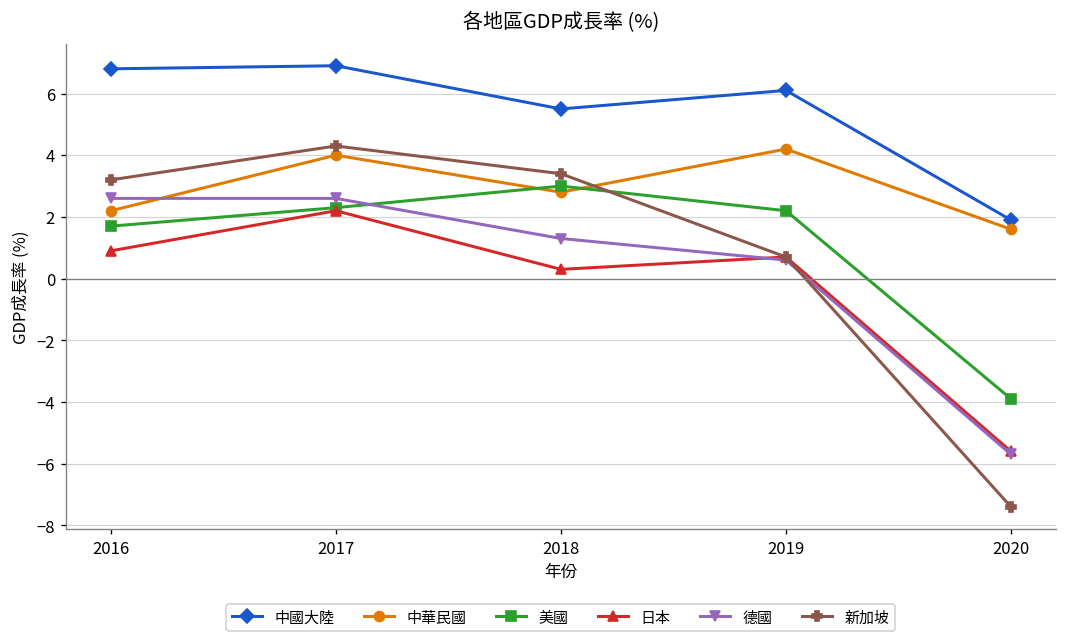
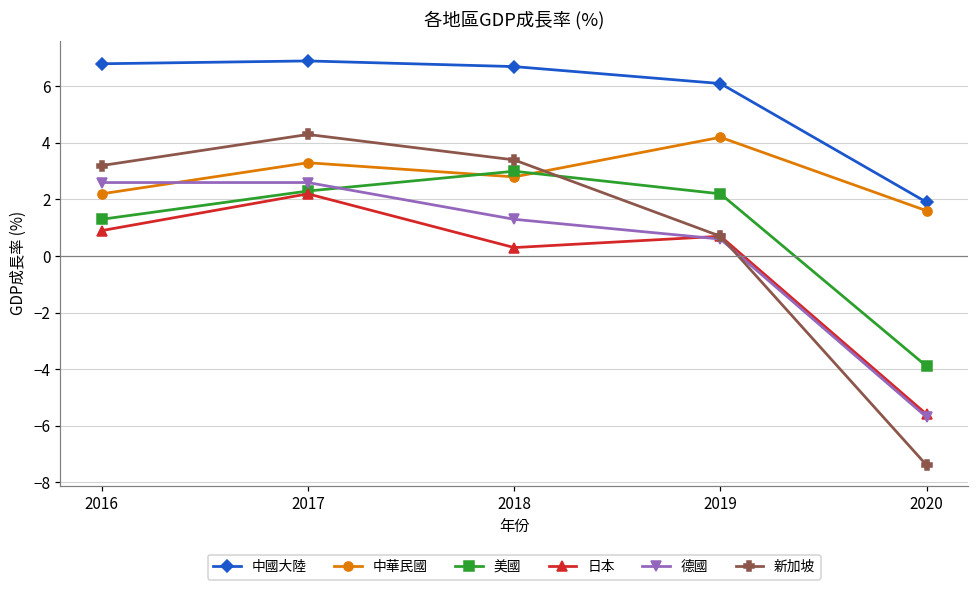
  {
    "中國大陸": {
      "2016": 6.8,
      "2017": 6.9,
-     "2018": 5.5,
+     "2018": 6.7,
      "2019": 6.1,
      "2020": 1.9
    },
    "中華民國": {
      "2016": 2.2,
-     "2017": 4.0,
+     "2017": 3.3,
      "2018": 2.8,
      "2019": 4.2,
      "2020": 1.6
    },
    "美國": {
-     "2016": 1.7,
+     "2016": 1.3,
      "2017": 2.3,
      "2018": 3.0,
      "2019": 2.2,
      "2020": -3.9
    },
    "日本": {
      "2016": 0.9,
      "2017": 2.2,
      "2018": 0.3,
      "2020": -5.6
    },
    "德國": {
      "2016": 2.6,
      "2017": 2.6,
      "2018": 1.3,
      "2019": 0.6,
      "2020": -5.7
    },
    "新加坡": {
      "2016": 3.2,
      "2017": 4.3,
      "2018": 3.4,
      "2020": -7.4
    }
  }
